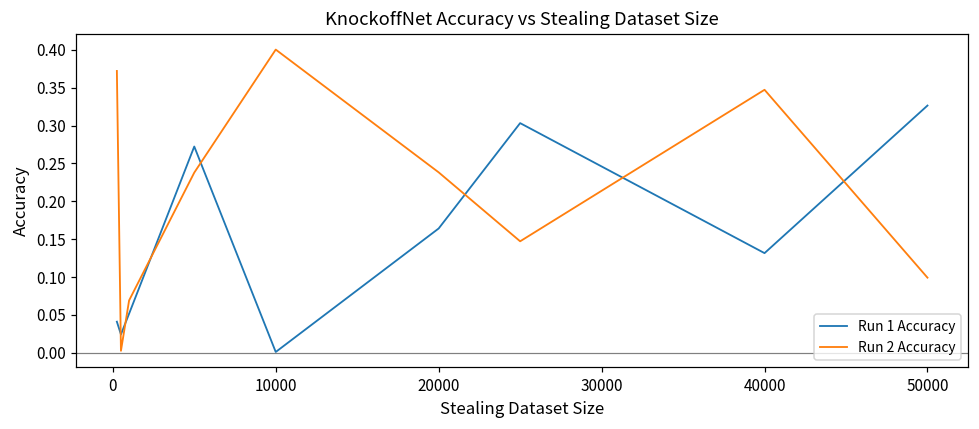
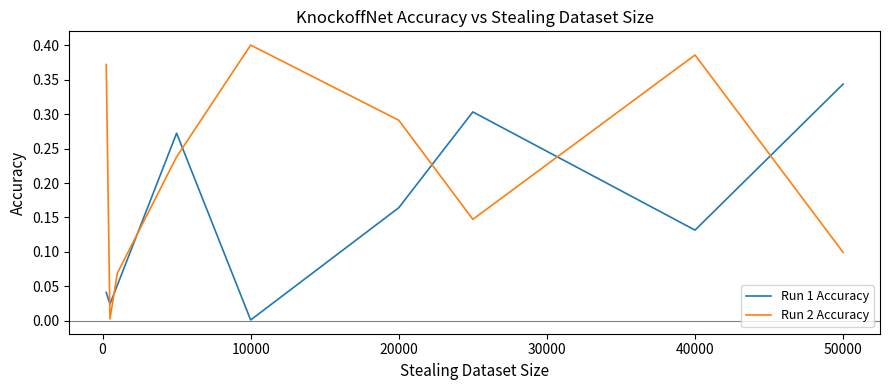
  {
    "Run 1 Accuracy": {
      "10000": 0.00,
      "20000": 0.16,
      "40000": 0.13,
-     "50000": 0.33
+     "50000": 0.34
    },
    "Run 2 Accuracy": {
      "10000": 0.40,
-     "20000": 0.24,
-     "40000": 0.35,
+     "20000": 0.29,
+     "40000": 0.39,
      "50000": 0.10
    }
  }
